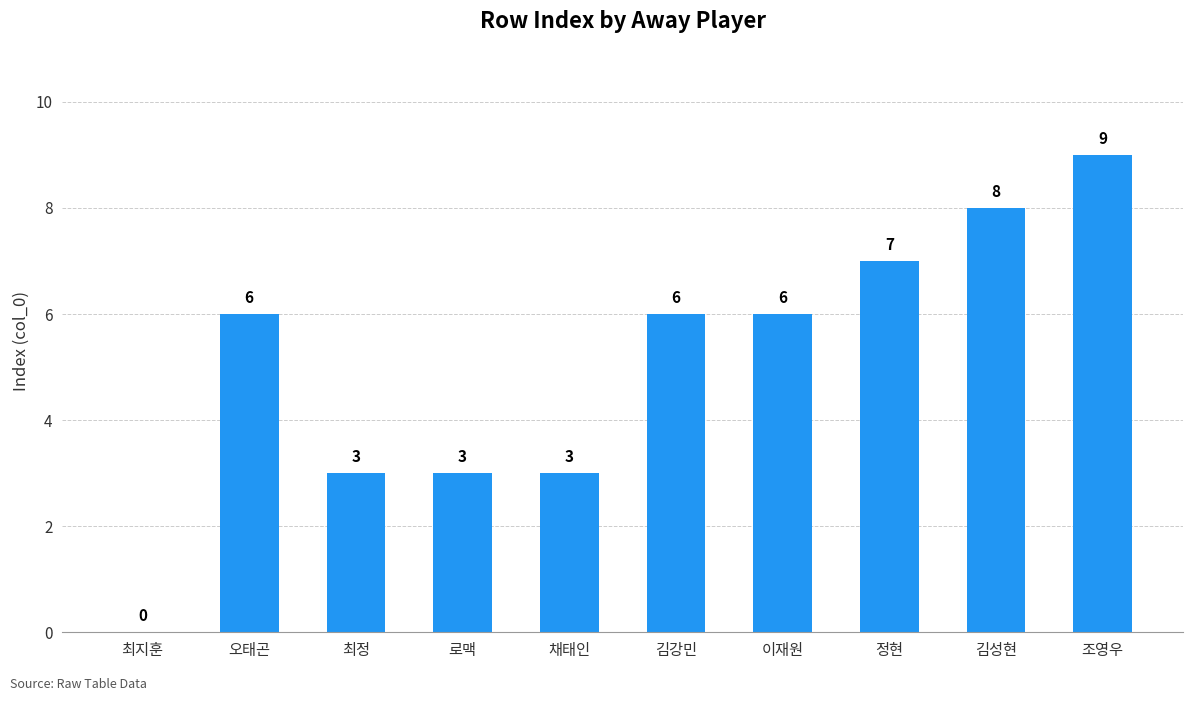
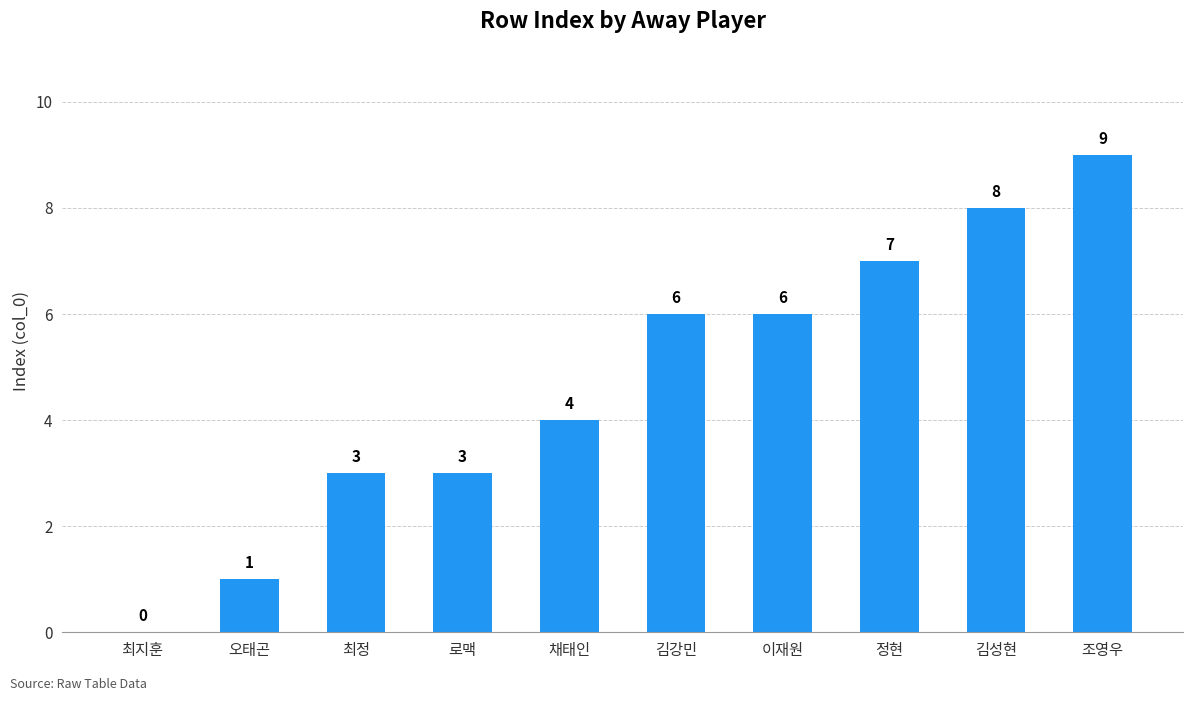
  {
    "최지훈": 0,
-   "오태곤": 6,
+   "오태곤": 1,
    "최정": 3,
    "로맥": 3,
-   "채태인": 3,
+   "채태인": 4,
    "김강민": 6,
    "이재원": 6,
    "정현": 7,
    "김성현": 8,
    "조영우": 9
  }
